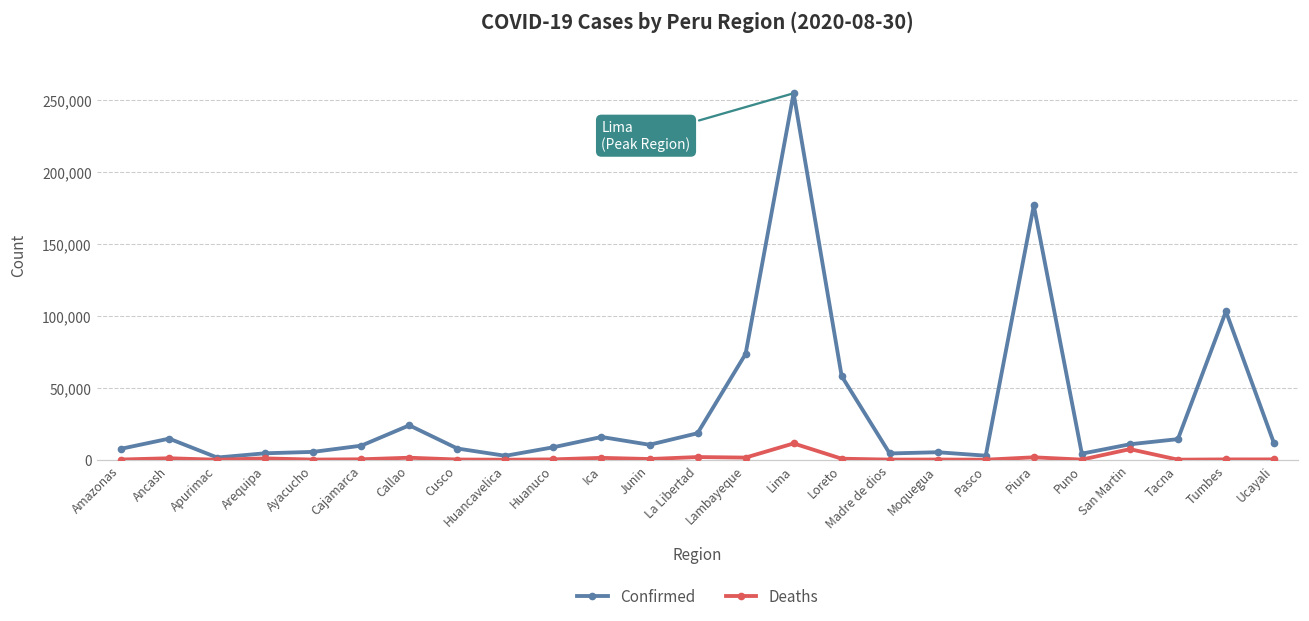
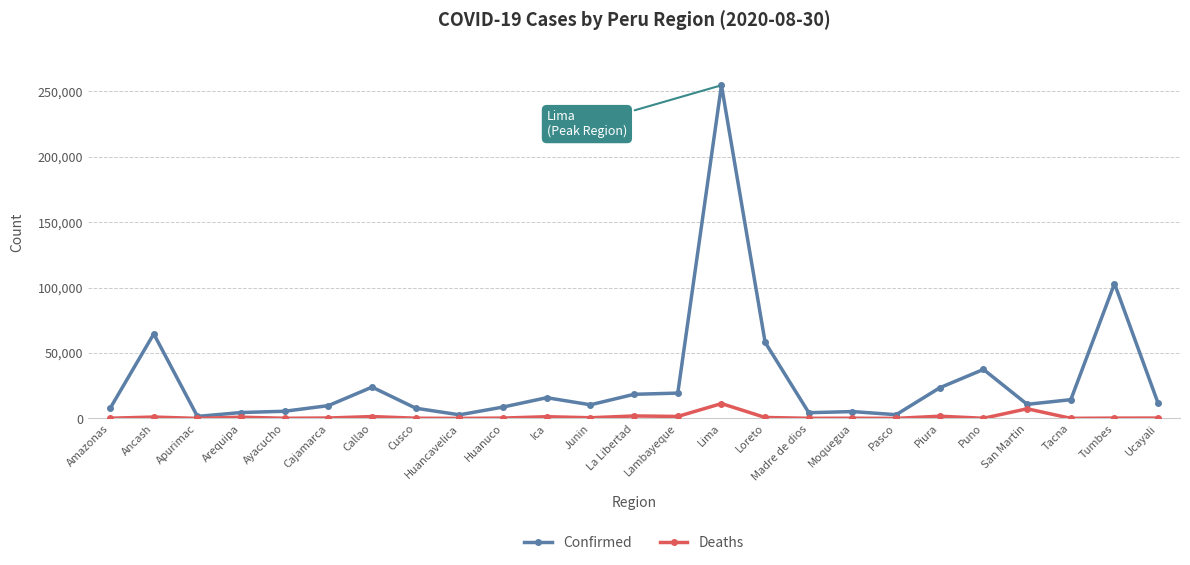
  {
    "Confirmed": {
      "Amazonas": "8,000",
-     "Ancash": "15,000",
+     "Ancash": "65,000",
      "Arequipa": "5,000",
      "Ayacucho": "5,000",
      "Cajamarca": "10,000",
      "Callao": "24,000",
      "Cusco": "8,000",
      "Huancavelica": "3,000",
      "Huanuco": "9,000",
      "Ica": "16,000",
      "Junin": "10,000",
      "La Libertad": "18,000",
-     "Lambayeque": "73,000",
+     "Lambayeque": "19,000",
      "Lima": "255,000",
      "Loreto": "58,000",
      "Madre de dios": "4,000",
      "Moquegua": "5,000",
      "Pasco": "3,000",
-     "Piura": "177,000",
-     "Puno": "4,000",
+     "Piura": "23,000",
+     "Puno": "37,000",
      "San Martin": "11,000",
      "Tacna": "14,000",
      "Tumbes": "103,000",
      "Ucayali": "11,000"
    },
    "Deaths": {
      "Amazonas": "0",
      "Ancash": "1,000",
      "Arequipa": "1,000",
      "Ayacucho": "0",
      "Cajamarca": "0",
      "Callao": "1,000",
      "Cusco": "0",
      "Huancavelica": "0",
      "Huanuco": "0",
      "Ica": "1,000",
      "Junin": "1,000",
      "La Libertad": "2,000",
      "Lambayeque": "2,000",
      "Lima": "11,000",
      "Loreto": "1,000",
      "Madre de dios": "0",
      "Moquegua": "0",
      "Pasco": "0",
      "Piura": "2,000",
      "Puno": "0",
      "San Martin": "7,000",
      "Tacna": "0",
      "Tumbes": "0",
      "Ucayali": "0"
    }
  }
